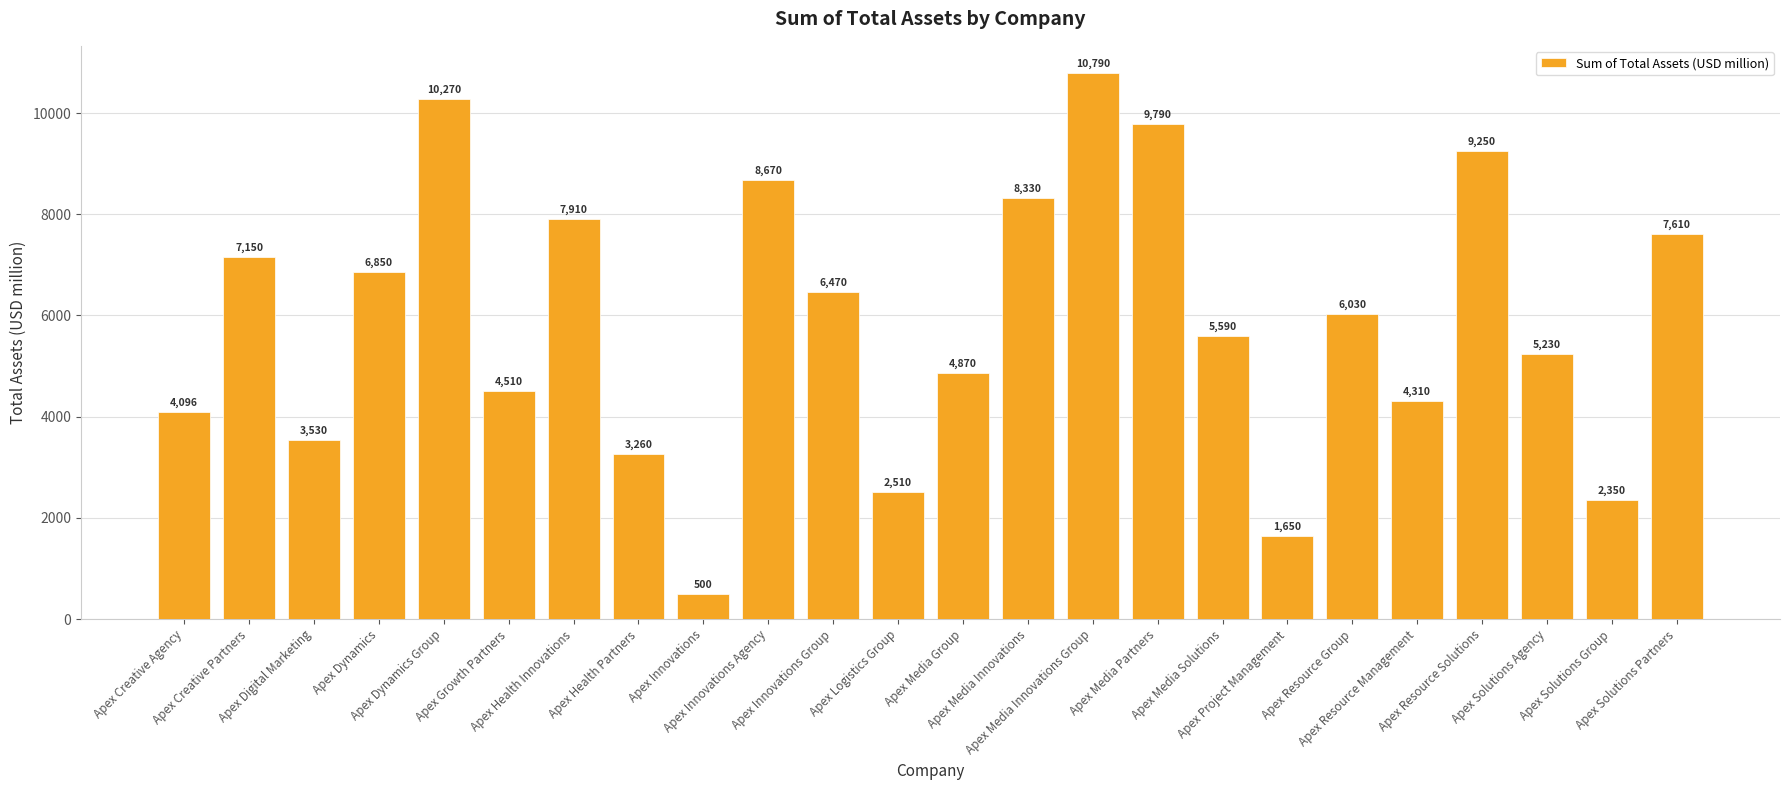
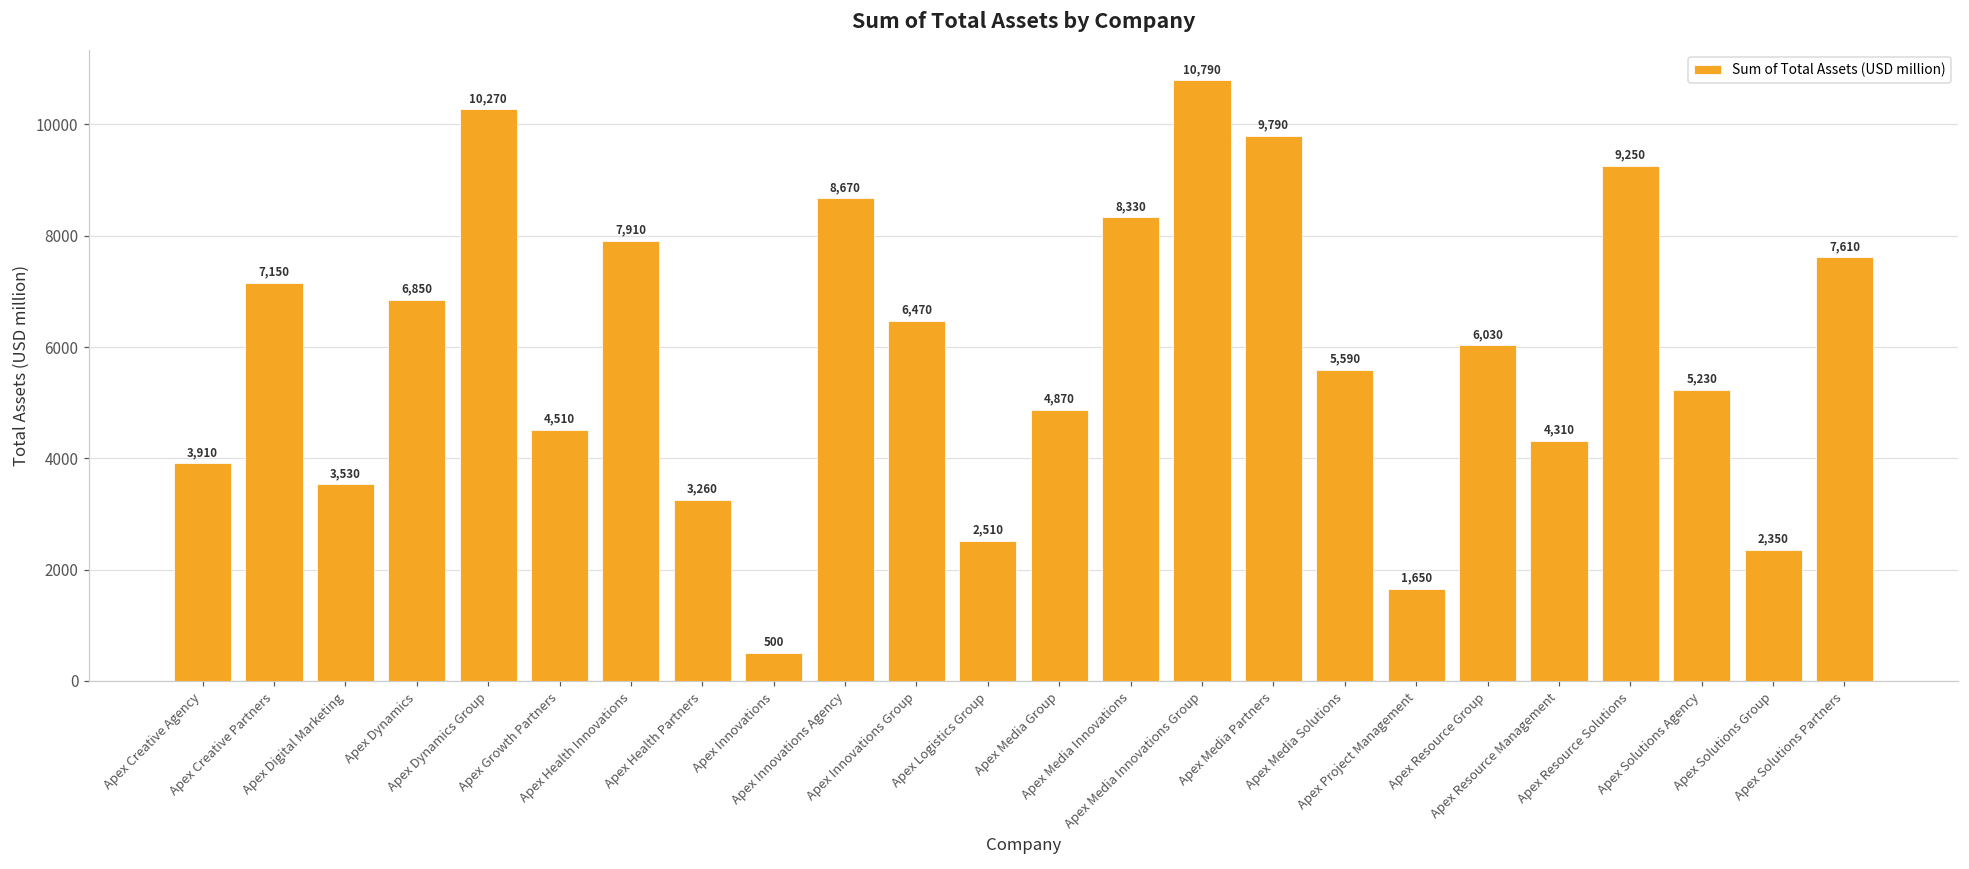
  {
-   "Apex Creative Agency": "4,096",
+   "Apex Creative Agency": "3,910",
    "Apex Creative Partners": "7,150",
    "Apex Digital Marketing": "3,530",
    "Apex Dynamics": "6,850",
    "Apex Dynamics Group": "10,270",
    "Apex Growth Partners": "4,510",
    "Apex Health Innovations": "7,910",
    "Apex Health Partners": "3,260",
    "Apex Innovations": "500",
    "Apex Innovations Agency": "8,670",
    "Apex Innovations Group": "6,470",
    "Apex Logistics Group": "2,510",
    "Apex Media Group": "4,870",
    "Apex Media Innovations": "8,330",
    "Apex Media Innovations Group": "10,790",
    "Apex Media Partners": "9,790",
    "Apex Media Solutions": "5,590",
    "Apex Project Management": "1,650",
    "Apex Resource Group": "6,030",
    "Apex Resource Management": "4,310",
    "Apex Resource Solutions": "9,250",
    "Apex Solutions Agency": "5,230",
    "Apex Solutions Group": "2,350",
    "Apex Solutions Partners": "7,610"
  }
